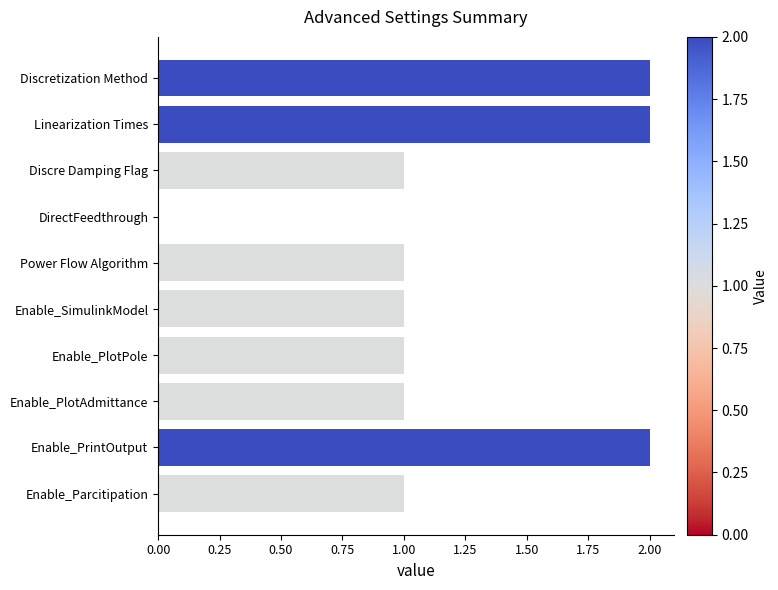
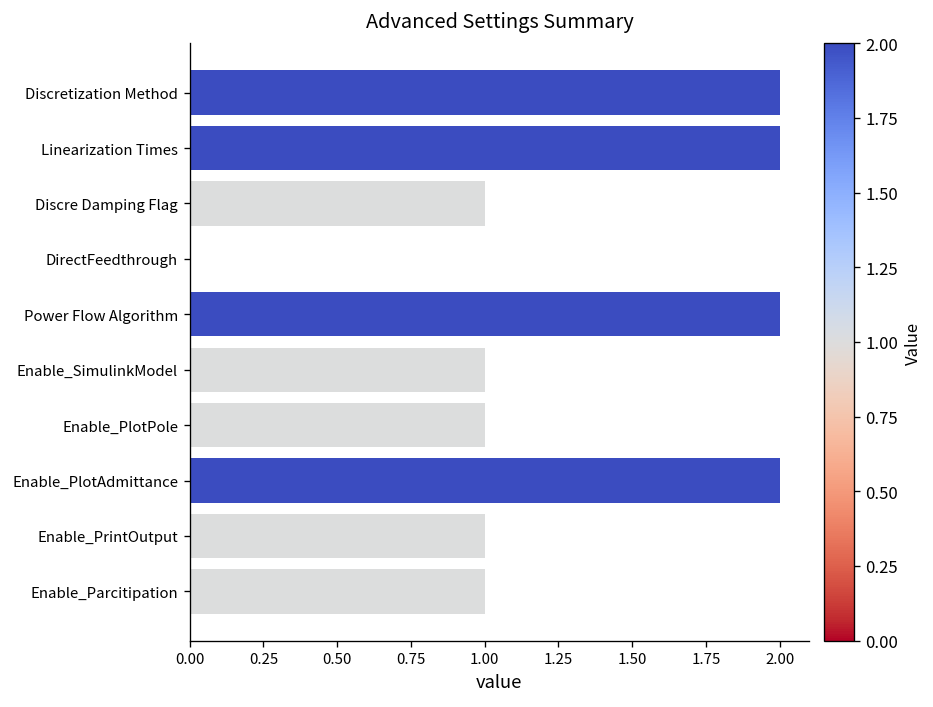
  {
    "Discretization Method": 2,
    "Linearization Times": 2,
    "Discre Damping Flag": 1,
    "DirectFeedthrough": 0,
-   "Power Flow Algorithm": 1,
+   "Power Flow Algorithm": 2,
    "Enable_SimulinkModel": 1,
    "Enable_PlotPole": 1,
-   "Enable_PlotAdmittance": 1,
-   "Enable_PrintOutput": 2,
+   "Enable_PlotAdmittance": 2,
+   "Enable_PrintOutput": 1,
    "Enable_Parcitipation": 1
  }
